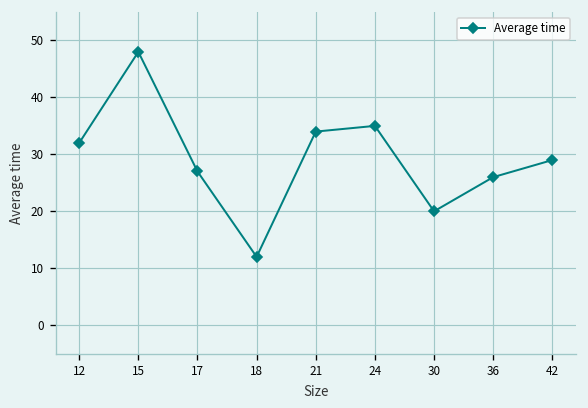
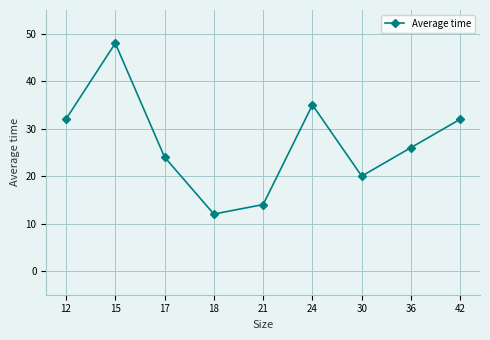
  {
    "12": 32,
    "15": 48,
-   "17": 27,
+   "17": 24,
    "18": 12,
-   "21": 34,
+   "21": 14,
    "24": 35,
    "30": 20,
    "36": 26,
-   "42": 29
+   "42": 32
  }
